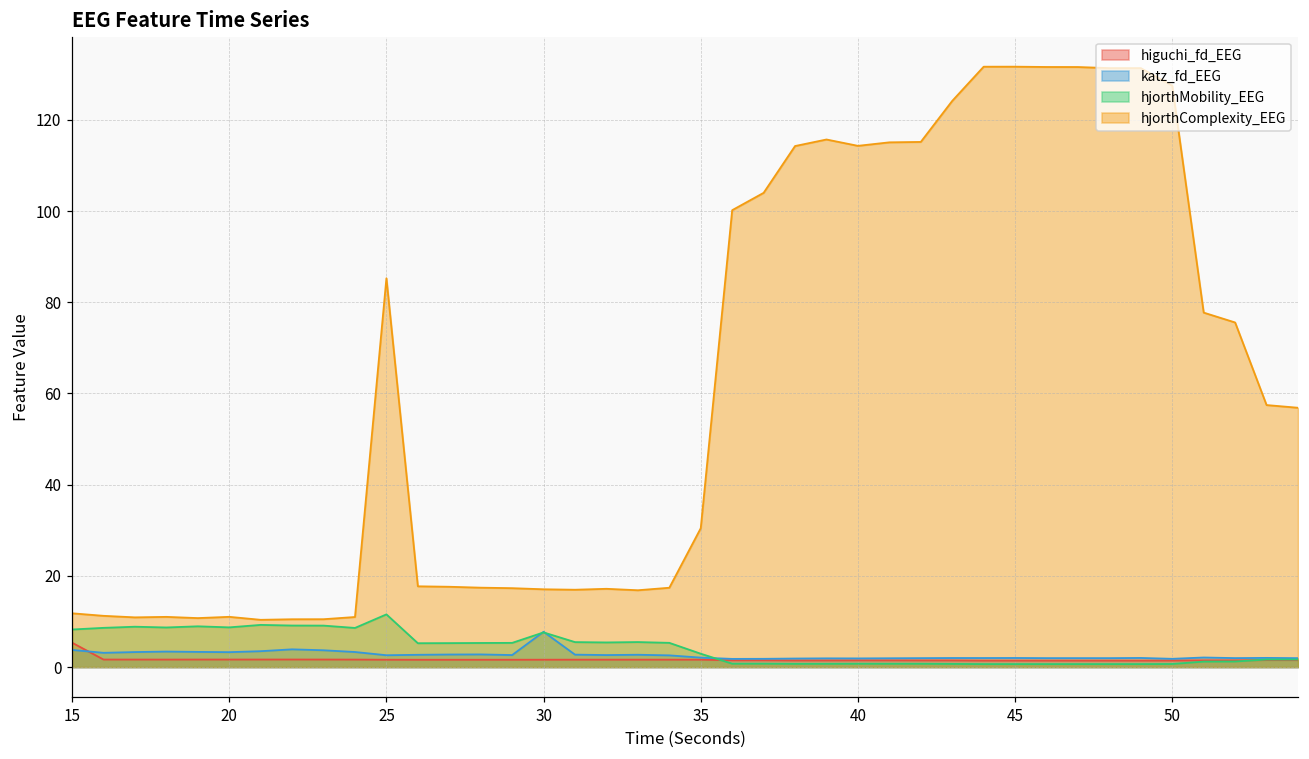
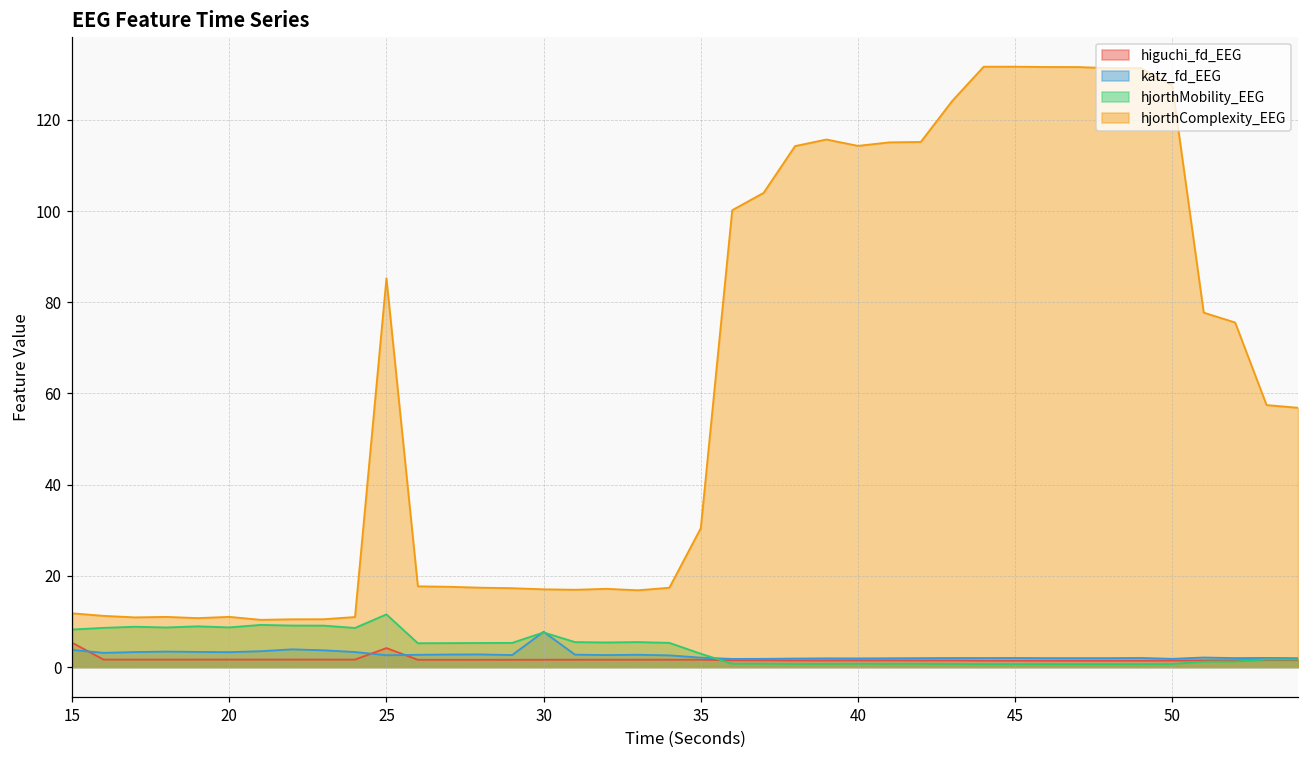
  {
    "higuchi_fd_EEG": {
      "15": 5,
      "20": 2,
-     "25": 2,
+     "25": 4,
      "30": 2
    },
    "katz_fd_EEG": {
      "15": 4,
      "20": 3,
      "25": 3
    },
    "hjorthMobility_EEG": {
      "15": 8,
      "20": 9,
      "25": 12,
      "35": 3,
      "40": 1,
      "45": 1,
      "50": 1
    },
    "hjorthComplexity_EEG": {
      "15": 12,
      "20": 11,
      "25": 85,
      "30": 17,
      "35": 30,
      "40": 114,
      "45": 132
    }
  }
